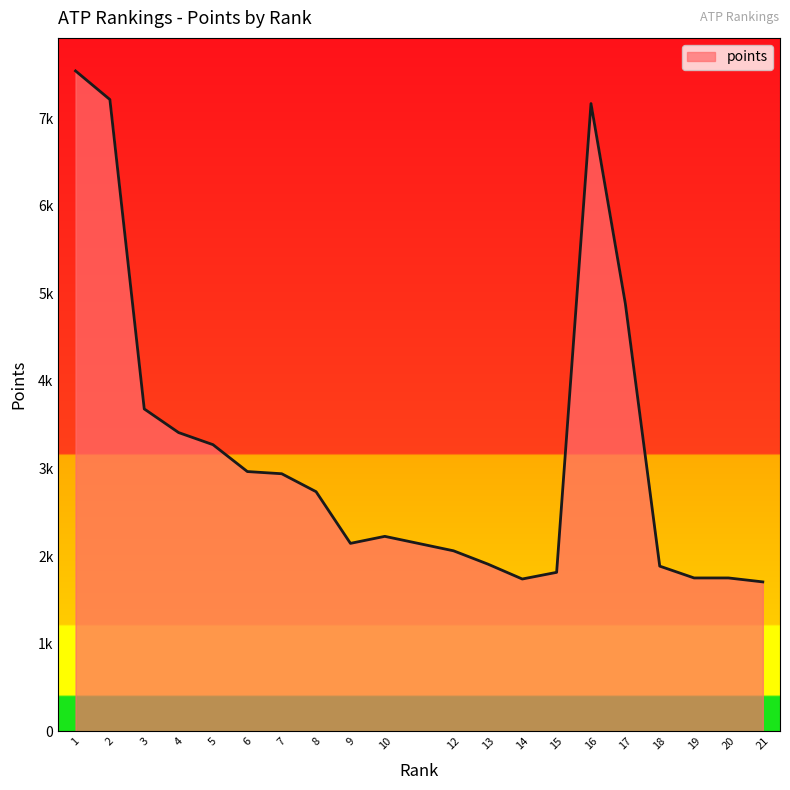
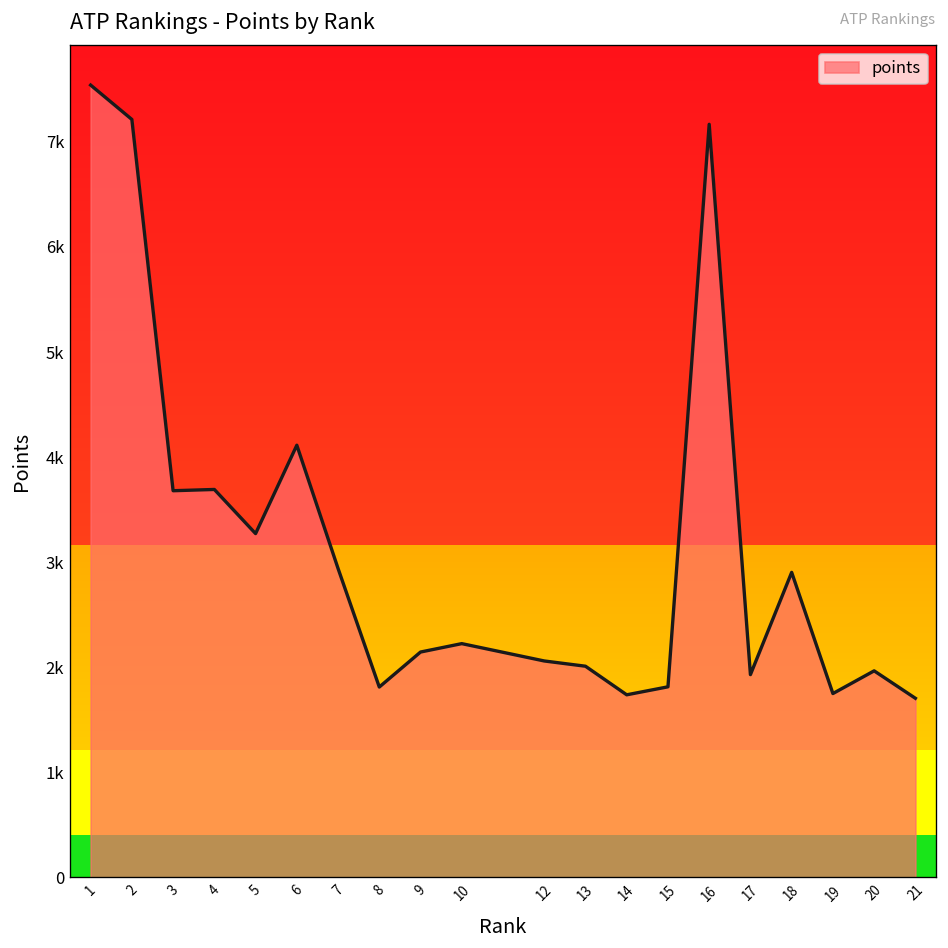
  {
    "1": 7500,
    "2": 7200,
    "3": 3700,
-   "4": 3400,
+   "4": 3700,
    "5": 3300,
-   "6": 3000,
+   "6": 4100,
    "7": 2900,
-   "8": 2700,
+   "8": 1800,
    "9": 2100,
    "10": 2200,
    "12": 2100,
-   "13": 1900,
+   "13": 2000,
    "14": 1700,
    "15": 1800,
    "16": 7200,
-   "17": 4900,
-   "18": 1900,
+   "17": 1900,
+   "18": 2900,
    "19": 1800,
-   "20": 1800,
+   "20": 2000,
    "21": 1700
  }
